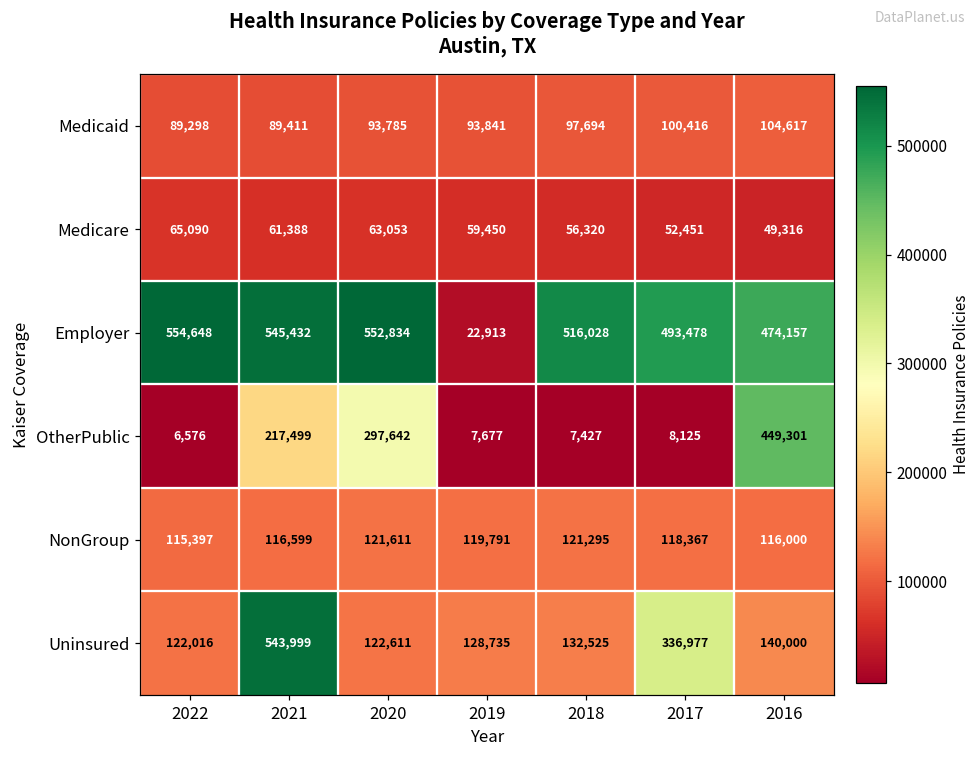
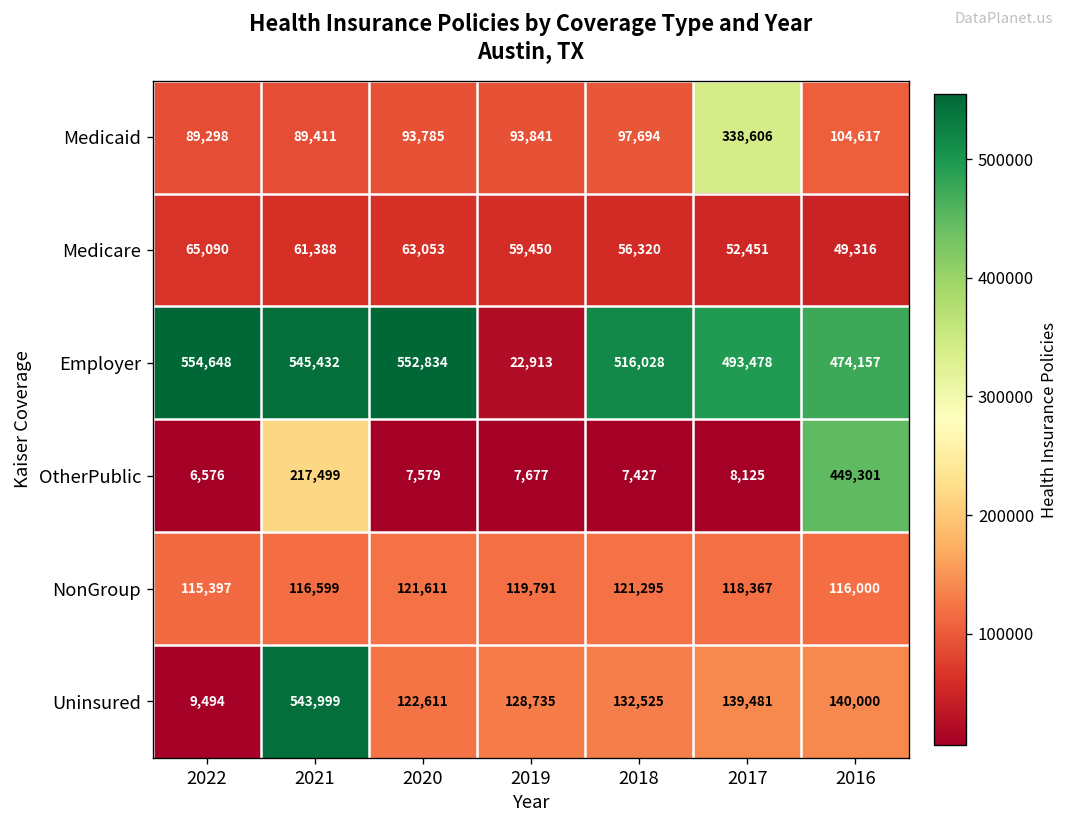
  {
    "Medicaid": {
      "2022": "89,298",
      "2021": "89,411",
      "2020": "93,785",
      "2019": "93,841",
      "2018": "97,694",
-     "2017": "100,416",
+     "2017": "338,606",
      "2016": "104,617"
    },
    "Medicare": {
      "2022": "65,090",
      "2021": "61,388",
      "2020": "63,053",
      "2019": "59,450",
      "2018": "56,320",
      "2017": "52,451",
      "2016": "49,316"
    },
    "Employer": {
      "2022": "554,648",
      "2021": "545,432",
      "2020": "552,834",
      "2019": "22,913",
      "2018": "516,028",
      "2017": "493,478",
      "2016": "474,157"
    },
    "OtherPublic": {
      "2022": "6,576",
      "2021": "217,499",
-     "2020": "297,642",
+     "2020": "7,579",
      "2019": "7,677",
      "2018": "7,427",
      "2017": "8,125",
      "2016": "449,301"
    },
    "NonGroup": {
      "2022": "115,397",
      "2021": "116,599",
      "2020": "121,611",
      "2019": "119,791",
      "2018": "121,295",
      "2017": "118,367",
      "2016": "116,000"
    },
    "Uninsured": {
-     "2022": "122,016",
+     "2022": "9,494",
      "2021": "543,999",
      "2020": "122,611",
      "2019": "128,735",
      "2018": "132,525",
-     "2017": "336,977",
+     "2017": "139,481",
      "2016": "140,000"
    }
  }
